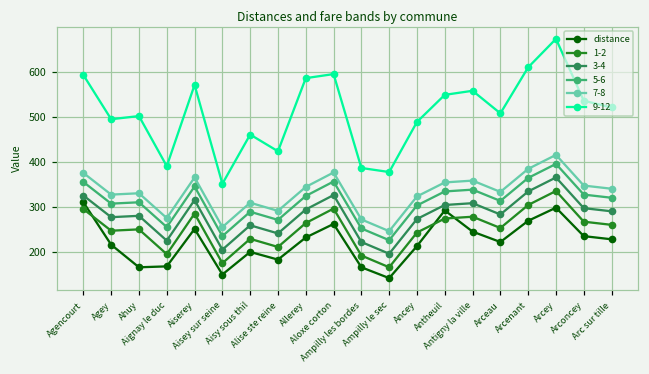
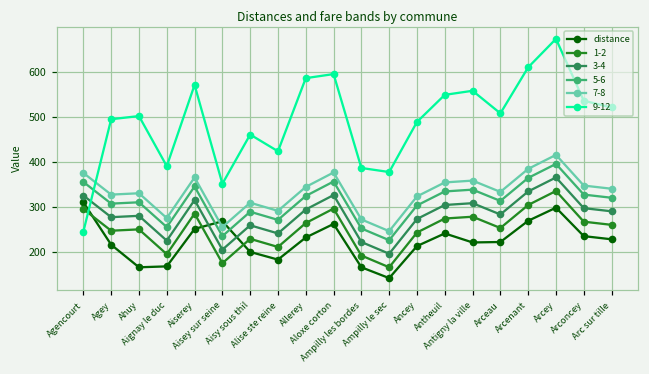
  {
    "distance": {
      "Agencourt": 310,
      "Agey": 220,
      "Ahuy": 170,
      "Aignay le duc": 170,
      "Aiserey": 250,
-     "Aisey sur seine": 150,
+     "Aisey sur seine": 270,
      "Aisy sous thil": 200,
      "Alise ste reine": 180,
      "Allerey": 230,
      "Aloxe corton": 260,
      "Ampilly les bordes": 170,
      "Ampilly le sec": 140,
      "Ancey": 210,
-     "Antheuil": 290,
-     "Antigny la ville": 250,
+     "Antheuil": 240,
+     "Antigny la ville": 220,
      "Arceau": 220,
      "Arcenant": 270,
      "Arcey": 300,
      "Arconcey": 240,
      "Arc sur tille": 230
    },
    "7-8": {
      "Agencourt": 380,
      "Agey": 330,
      "Ahuy": 330,
      "Aignay le duc": 280,
      "Aiserey": 370,
      "Aisey sur seine": 260,
      "Aisy sous thil": 310,
      "Alise ste reine": 290,
      "Allerey": 350,
      "Aloxe corton": 380,
      "Ampilly les bordes": 270,
      "Ampilly le sec": 250,
      "Ancey": 320,
      "Antheuil": 360,
      "Antigny la ville": 360,
      "Arceau": 330,
      "Arcenant": 390,
      "Arcey": 420,
      "Arconcey": 350,
      "Arc sur tille": 340
    },
    "9-12": {
-     "Agencourt": 590,
+     "Agencourt": 250,
      "Agey": 500,
      "Ahuy": 500,
      "Aignay le duc": 390,
      "Aiserey": 570,
      "Aisey sur seine": 350,
      "Aisy sous thil": 460,
      "Alise ste reine": 420,
      "Allerey": 590,
      "Aloxe corton": 600,
      "Ampilly les bordes": 390,
      "Ampilly le sec": 380,
      "Ancey": 490,
      "Antheuil": 550,
      "Antigny la ville": 560,
      "Arceau": 510,
      "Arcenant": 610,
      "Arcey": 670
    }
  }
